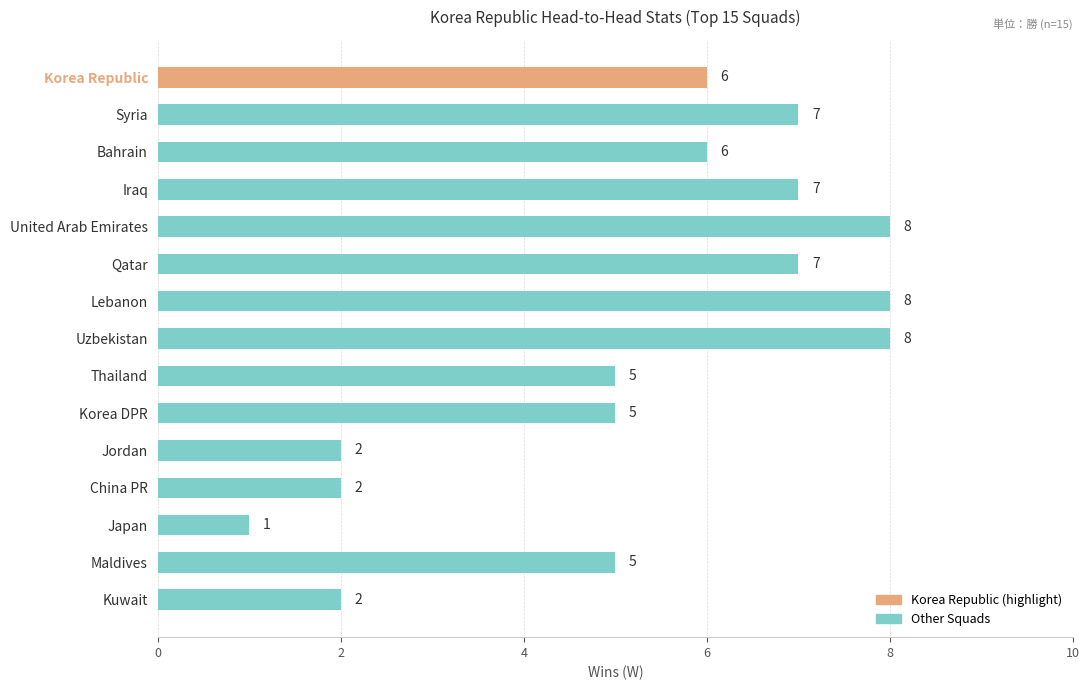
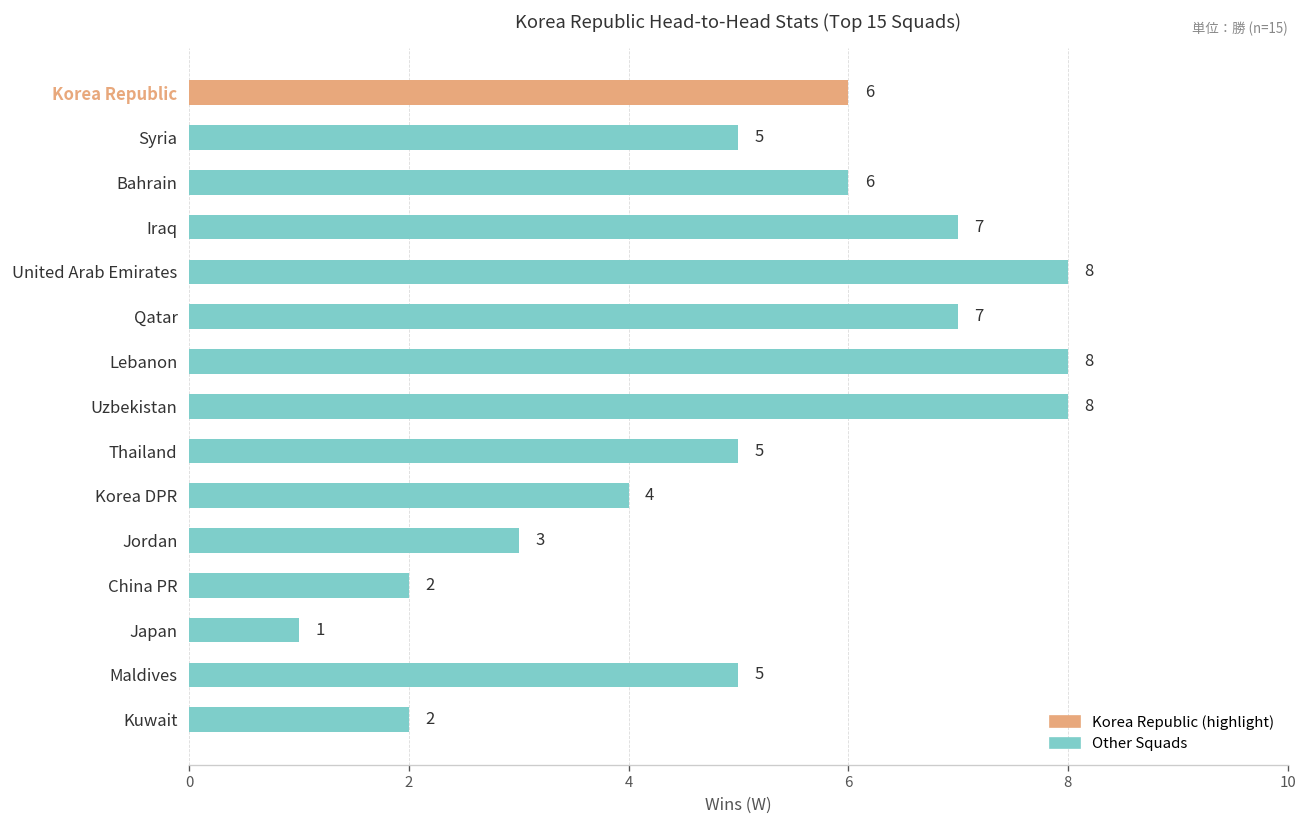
  {
    "Korea Republic": 6,
-   "Syria": 7,
+   "Syria": 5,
    "Bahrain": 6,
    "Iraq": 7,
    "United Arab Emirates": 8,
    "Qatar": 7,
    "Lebanon": 8,
    "Uzbekistan": 8,
    "Thailand": 5,
-   "Korea DPR": 5,
-   "Jordan": 2,
+   "Korea DPR": 4,
+   "Jordan": 3,
    "China PR": 2,
    "Japan": 1,
    "Maldives": 5,
    "Kuwait": 2
  }
